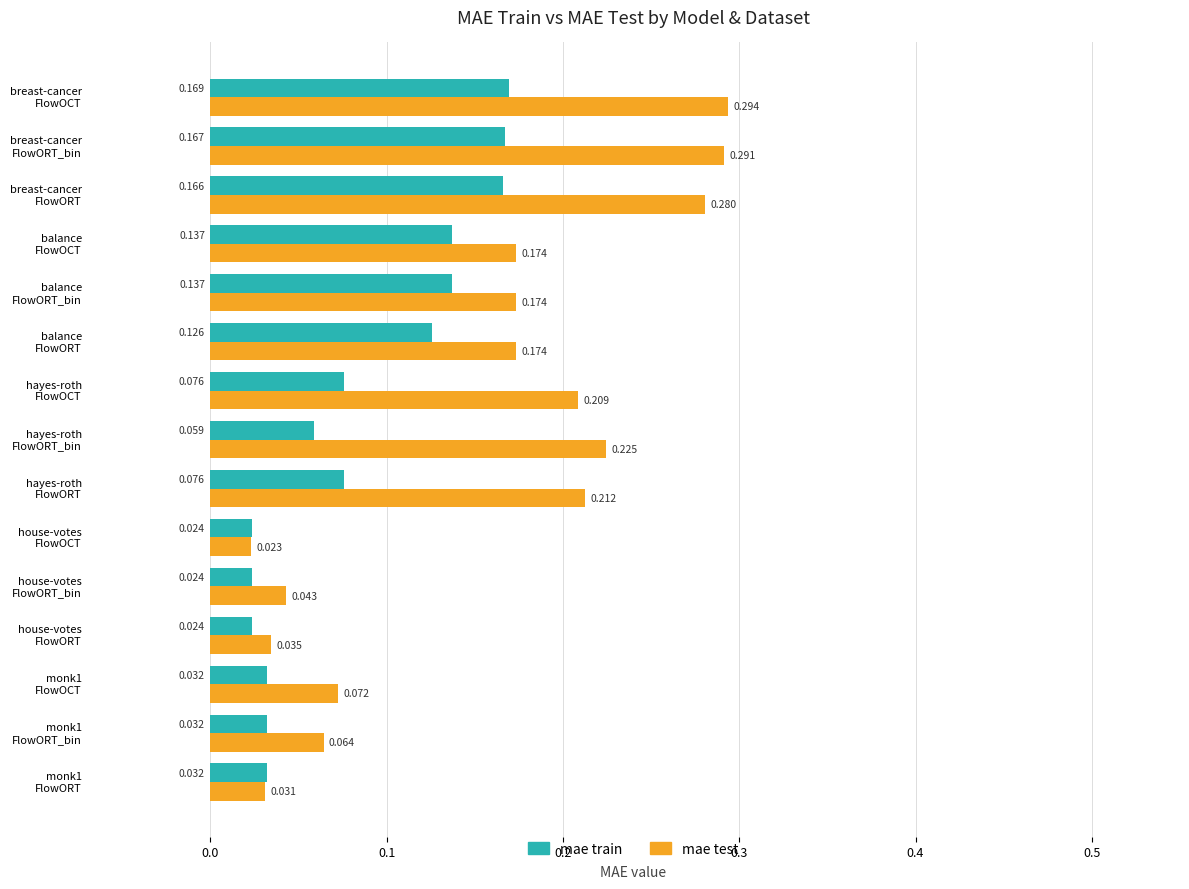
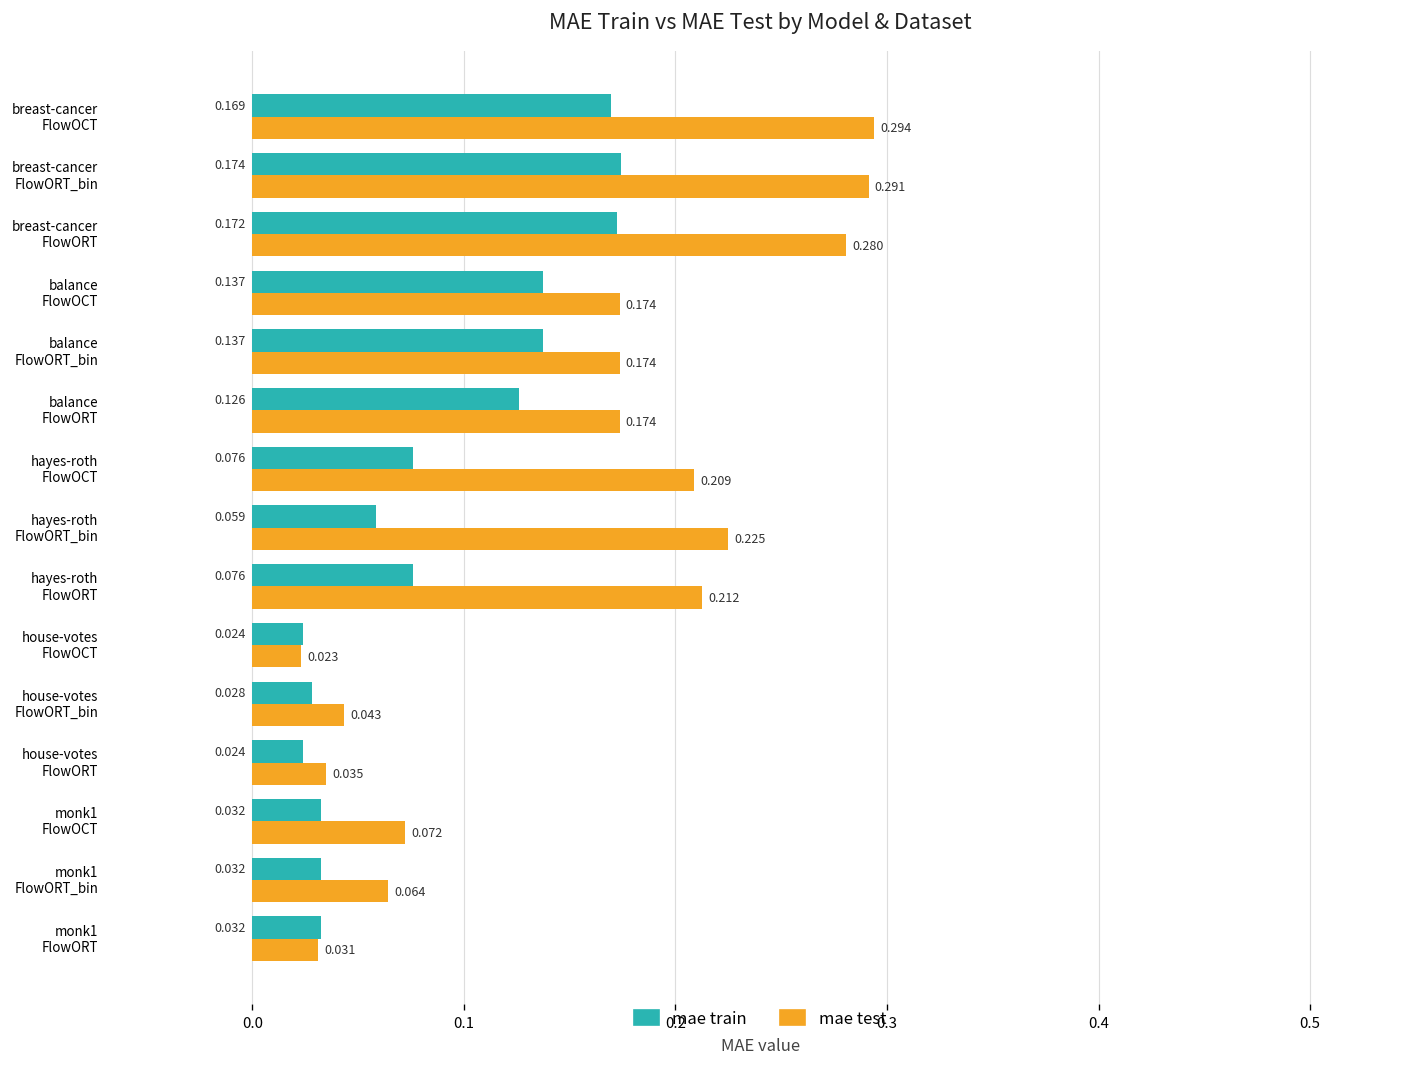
  {
    "mae train": {
-     "breast-cancer FlowORT_bin": 0.167,
-     "breast-cancer FlowORT": 0.166,
-     "house-votes FlowORT_bin": 0.024
+     "breast-cancer FlowORT_bin": 0.174,
+     "breast-cancer FlowORT": 0.172,
+     "house-votes FlowORT_bin": 0.028
    },
    "mae test": {
      "breast-cancer FlowOCT": 0.294,
      "breast-cancer FlowORT_bin": 0.291,
      "breast-cancer FlowORT": 0.280,
      "balance FlowOCT": 0.174,
      "balance FlowORT_bin": 0.174,
      "balance FlowORT": 0.174,
      "hayes-roth FlowOCT": 0.209,
      "hayes-roth FlowORT_bin": 0.225,
      "hayes-roth FlowORT": 0.212,
      "house-votes FlowOCT": 0.023,
      "house-votes FlowORT_bin": 0.043,
      "house-votes FlowORT": 0.035,
      "monk1 FlowOCT": 0.072,
      "monk1 FlowORT_bin": 0.064,
      "monk1 FlowORT": 0.031
    }
  }
